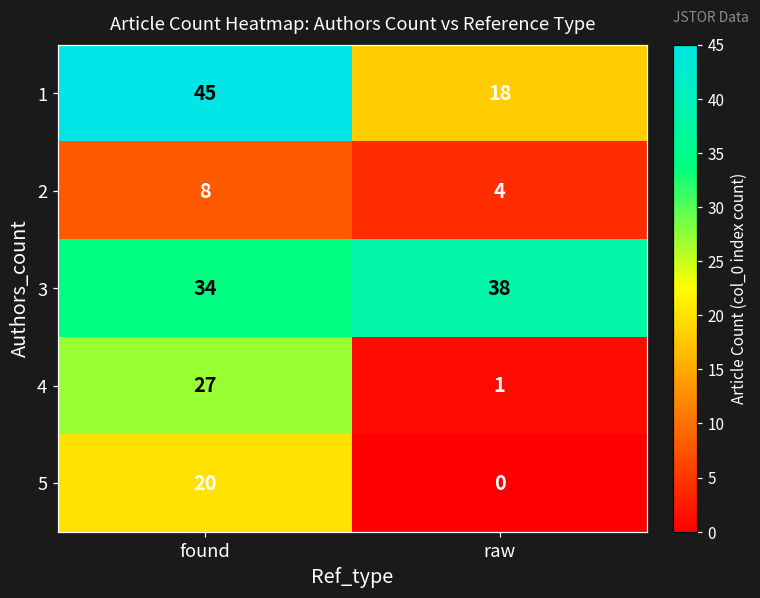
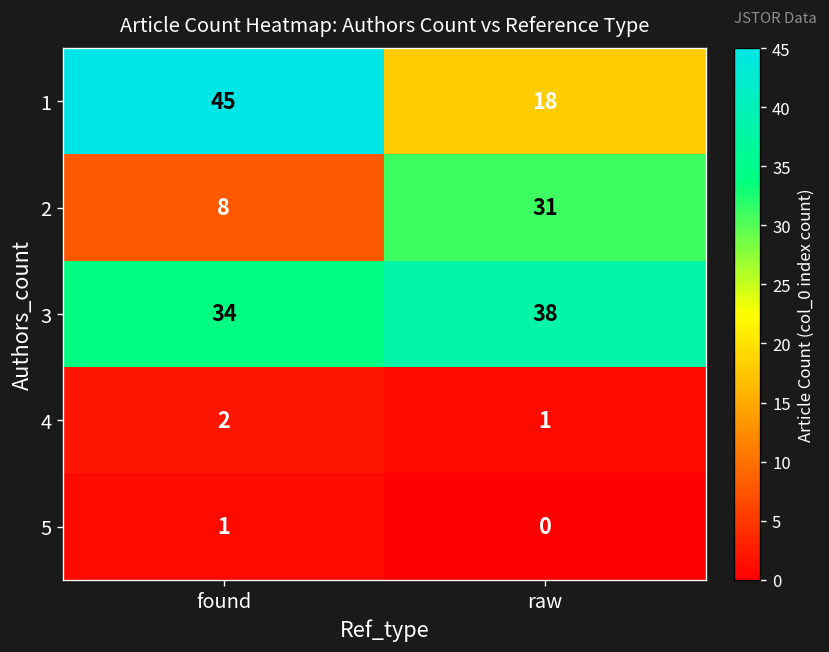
  {
    "1": {
      "found": 45,
      "raw": 18
    },
    "2": {
      "found": 8,
-     "raw": 4
+     "raw": 31
    },
    "3": {
      "found": 34,
      "raw": 38
    },
    "4": {
-     "found": 27,
+     "found": 2,
      "raw": 1
    },
    "5": {
-     "found": 20,
+     "found": 1,
      "raw": 0
    }
  }
